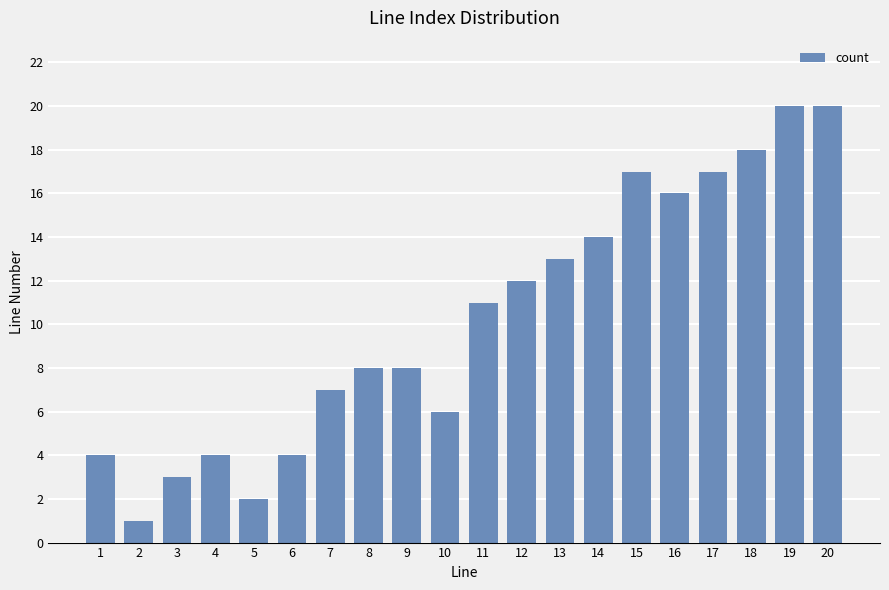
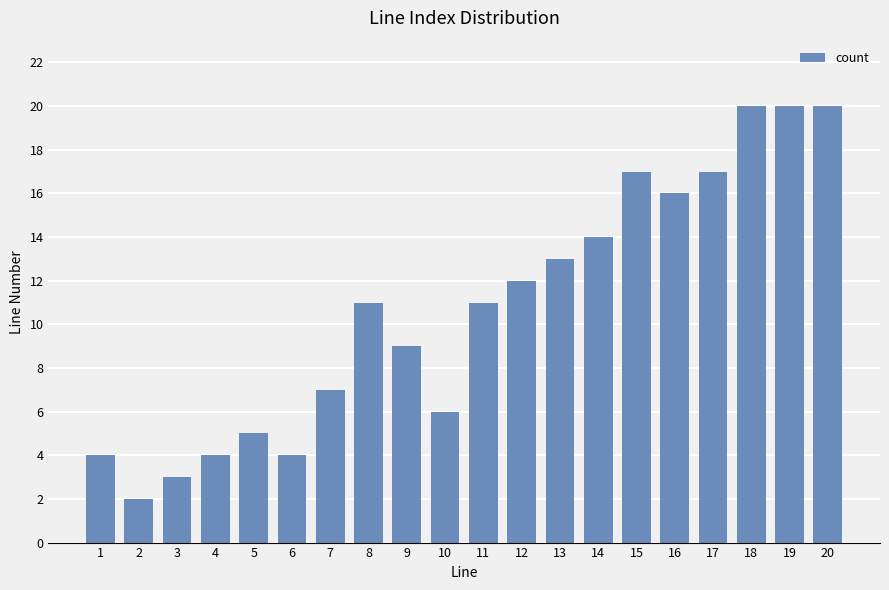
  {
    "1": 4,
-   "2": 1,
+   "2": 2,
    "3": 3,
    "4": 4,
-   "5": 2,
+   "5": 5,
    "6": 4,
    "7": 7,
-   "8": 8,
-   "9": 8,
+   "8": 11,
+   "9": 9,
    "10": 6,
    "11": 11,
    "12": 12,
    "13": 13,
    "14": 14,
    "15": 17,
    "16": 16,
    "17": 17,
-   "18": 18,
+   "18": 20,
    "19": 20,
    "20": 20
  }
